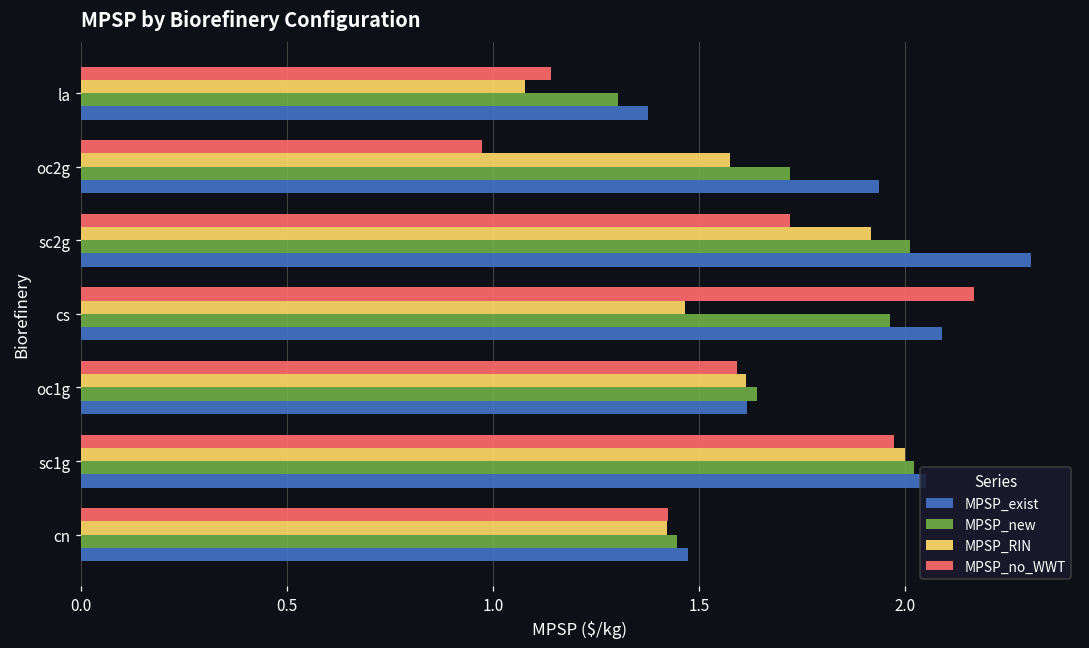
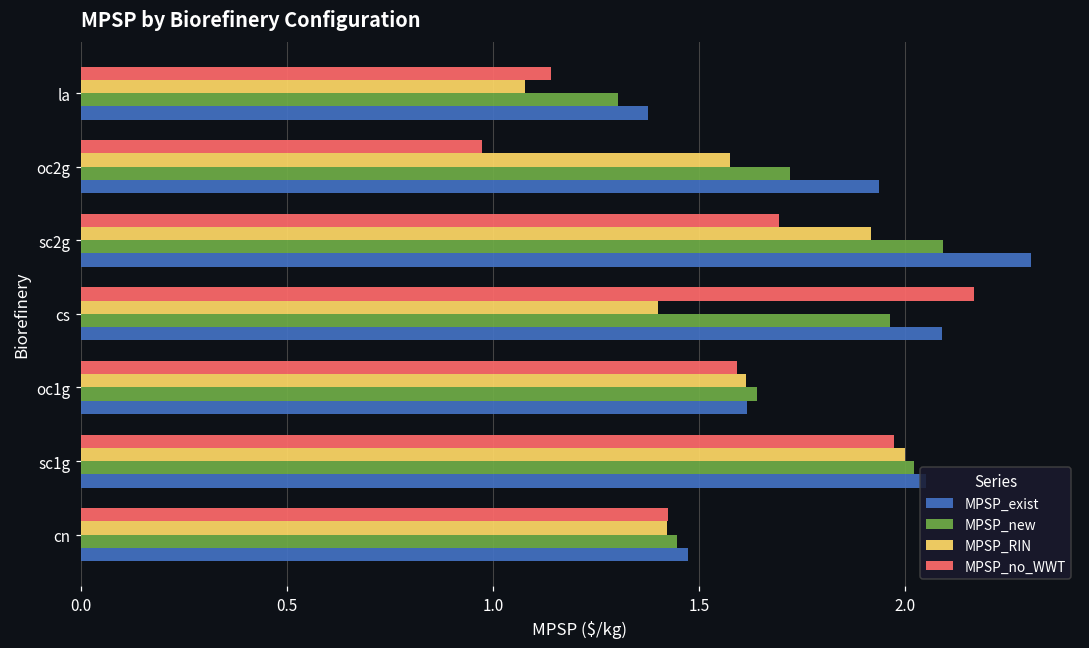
  {
    "MPSP_exist": {
      "la": 1.38,
      "oc2g": 1.94,
      "sc2g": 2.30,
      "cs": 2.09,
      "oc1g": 1.62,
      "cn": 1.47
    },
    "MPSP_new": {
      "la": 1.30,
      "oc2g": 1.72,
-     "sc2g": 2.01,
+     "sc2g": 2.09,
      "cs": 1.96,
      "oc1g": 1.64,
      "sc1g": 2.02,
      "cn": 1.45
    },
    "MPSP_RIN": {
      "la": 1.08,
      "oc2g": 1.57,
      "sc2g": 1.92,
-     "cs": 1.47,
+     "cs": 1.40,
      "oc1g": 1.61,
      "sc1g": 2.00,
      "cn": 1.42
    },
    "MPSP_no_WWT": {
      "la": 1.14,
      "oc2g": 0.97,
-     "sc2g": 1.72,
+     "sc2g": 1.69,
      "cs": 2.17,
      "oc1g": 1.59,
      "sc1g": 1.97,
      "cn": 1.42
    }
  }
